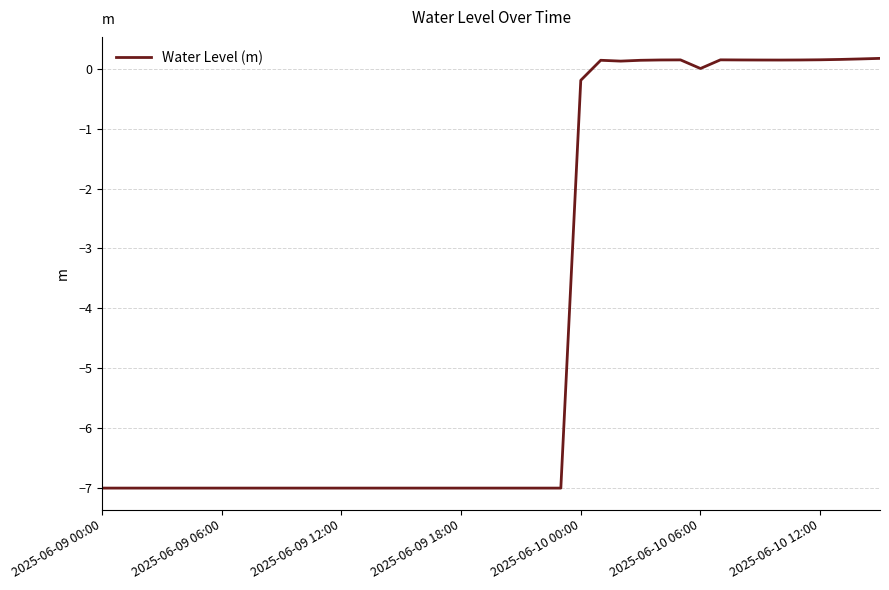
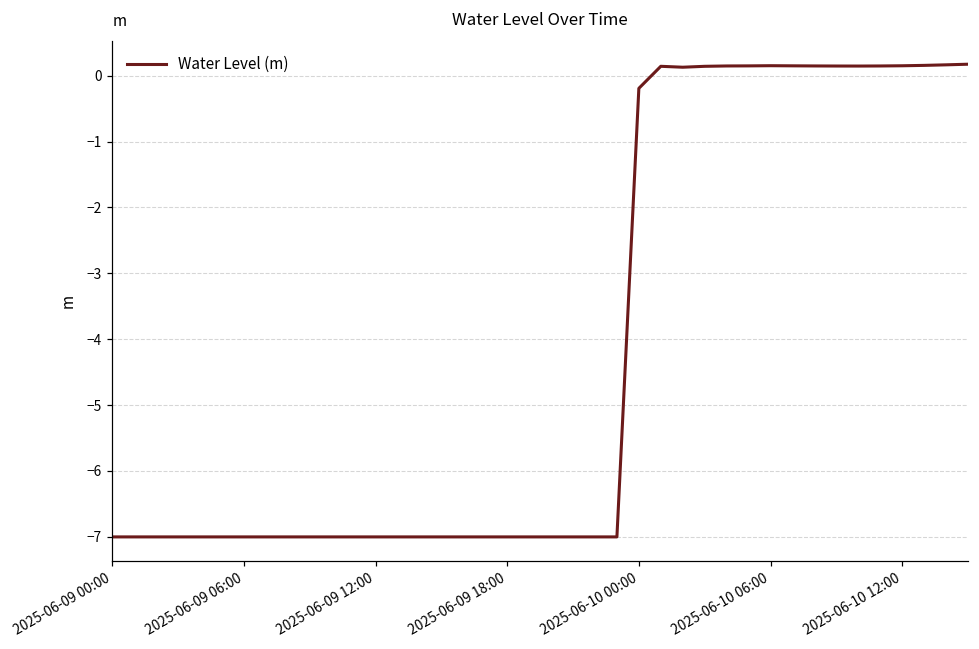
  {
    "2025-06-09 00:00": -7.0,
    "2025-06-09 06:00": -7.0,
    "2025-06-09 12:00": -7.0,
    "2025-06-09 18:00": -7.0,
    "2025-06-10 00:00": -0.2,
-   "2025-06-10 06:00": 0.0,
+   "2025-06-10 06:00": 0.2,
    "2025-06-10 12:00": 0.2
  }
